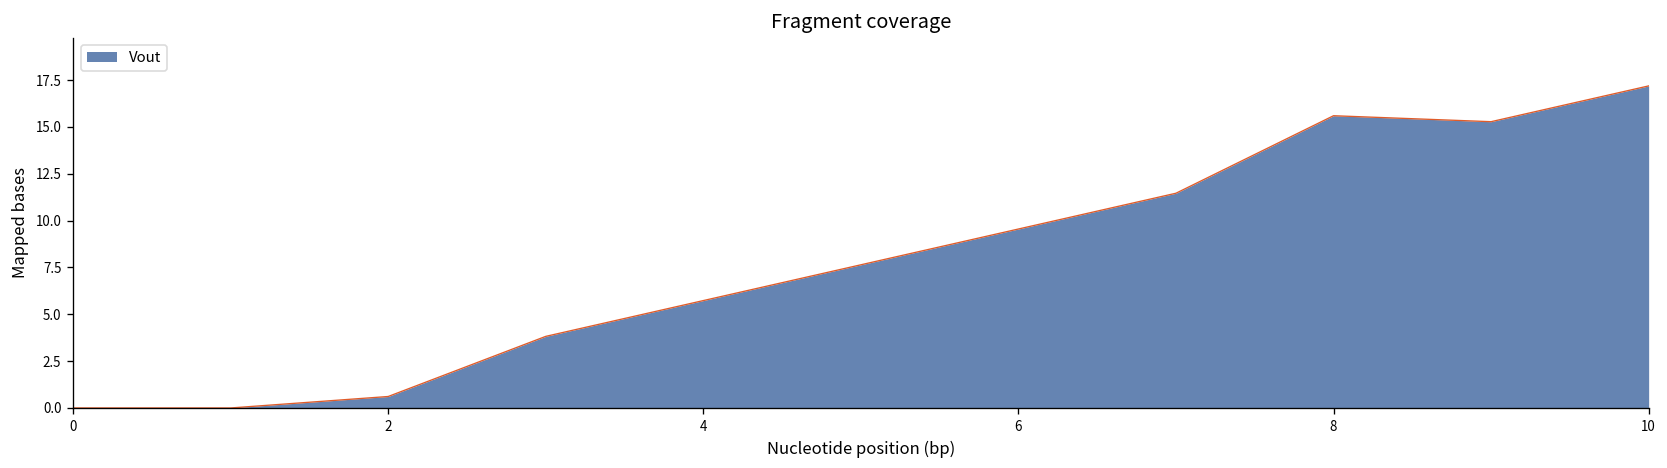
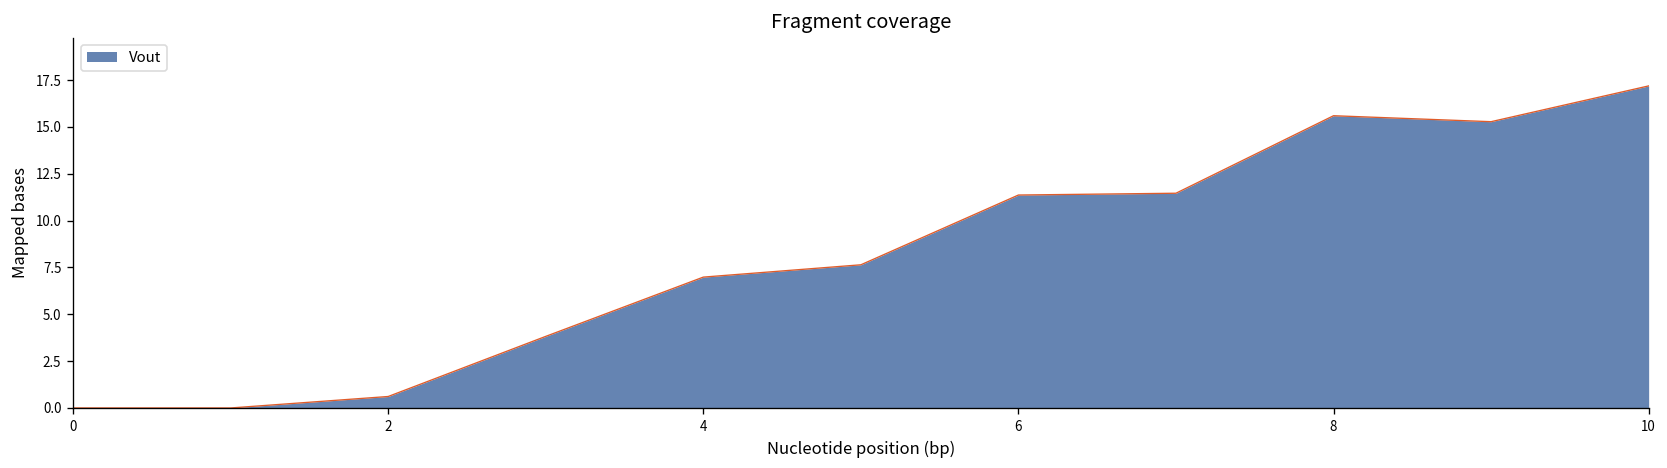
  {
    "0": 0.0,
    "2": 0.6,
-   "4": 5.7,
-   "6": 9.5,
+   "4": 7.0,
+   "6": 11.4,
    "8": 15.6,
    "10": 17.2
  }
